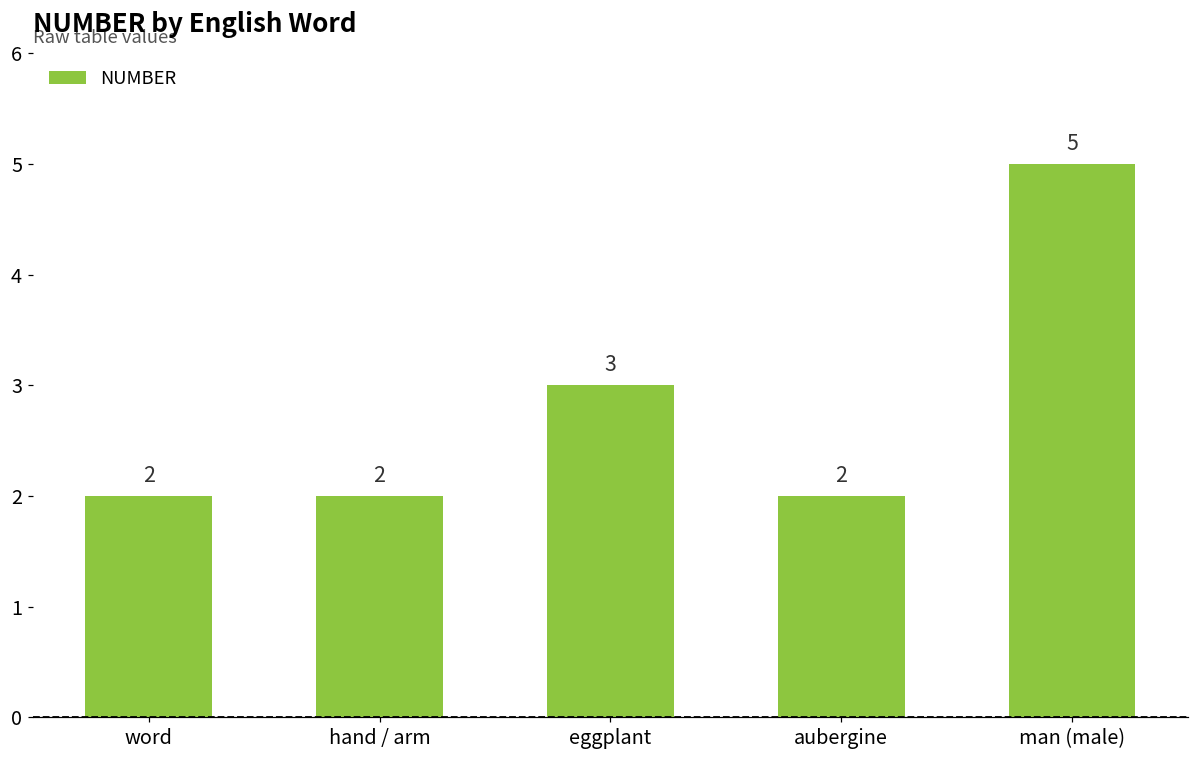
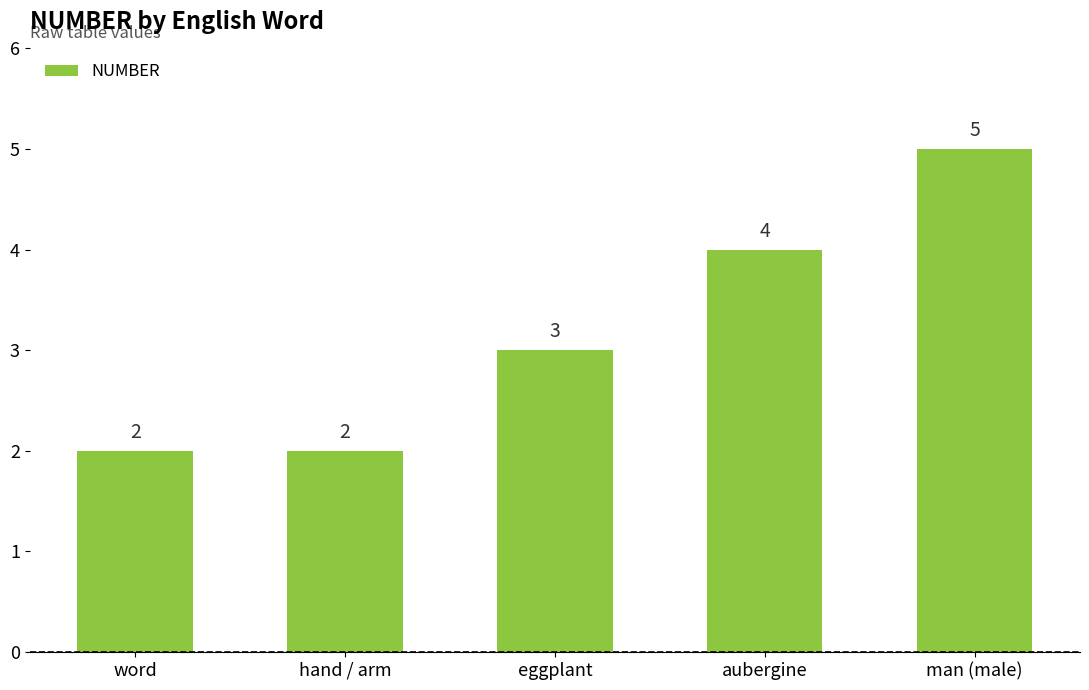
  {
    "word": 2,
    "hand / arm": 2,
    "eggplant": 3,
-   "aubergine": 2,
+   "aubergine": 4,
    "man (male)": 5
  }
